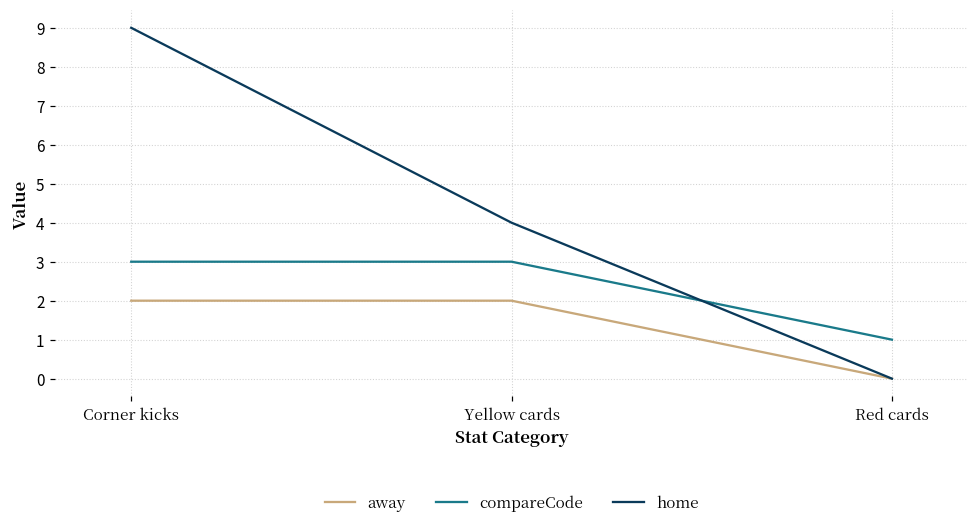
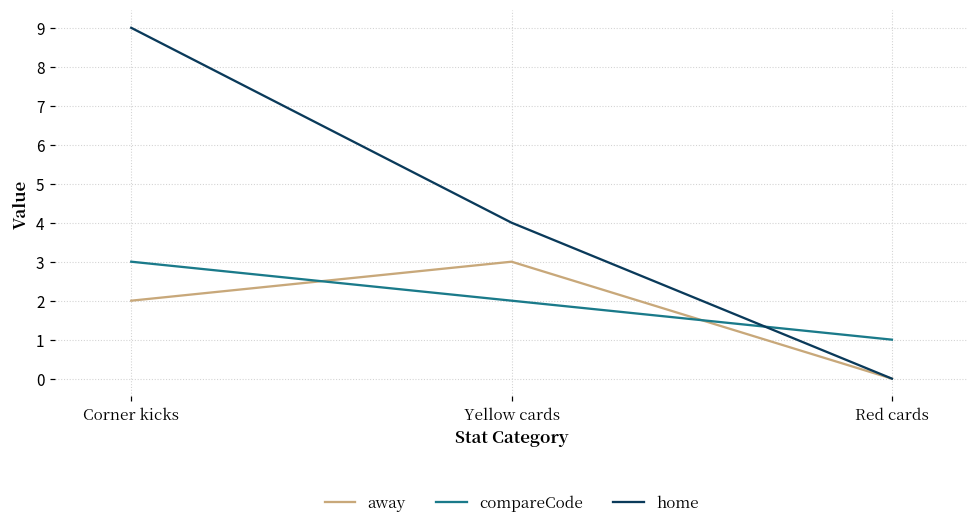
  {
    "away": {
      "Corner kicks": 2,
-     "Yellow cards": 2
+     "Yellow cards": 3
    },
    "compareCode": {
      "Corner kicks": 3,
-     "Yellow cards": 3,
+     "Yellow cards": 2,
      "Red cards": 1
    },
    "home": {
      "Corner kicks": 9,
      "Yellow cards": 4
    }
  }
